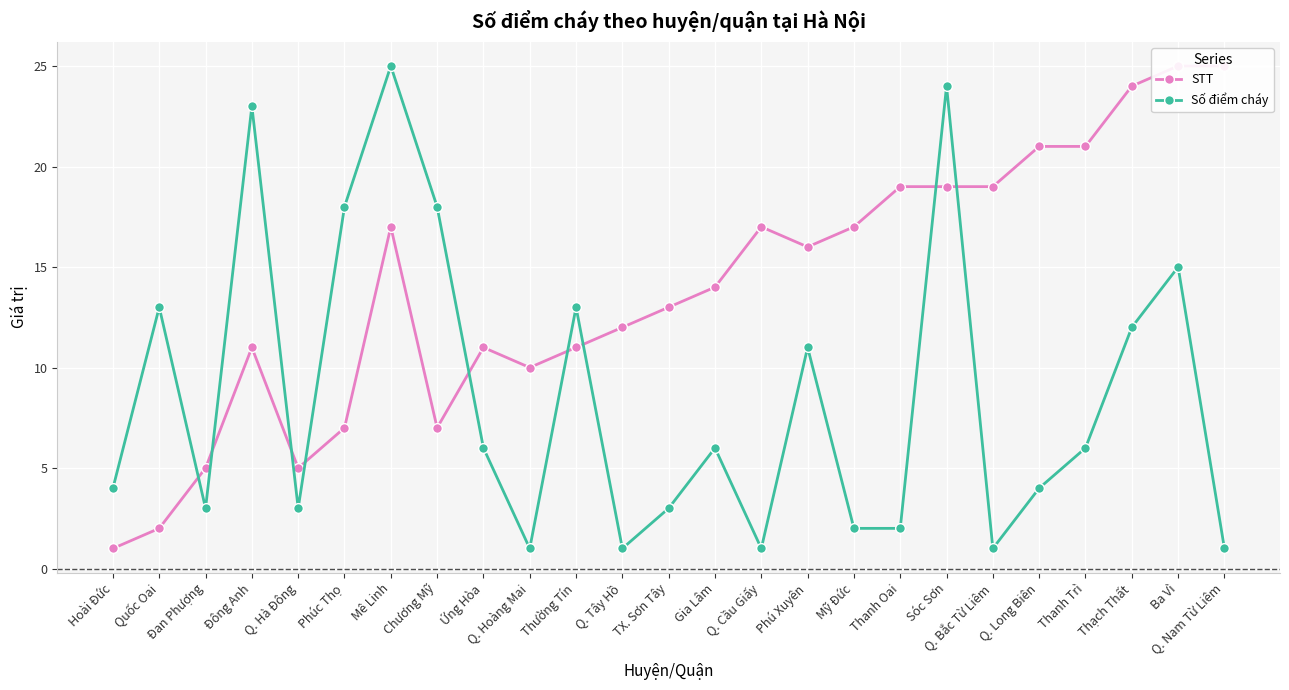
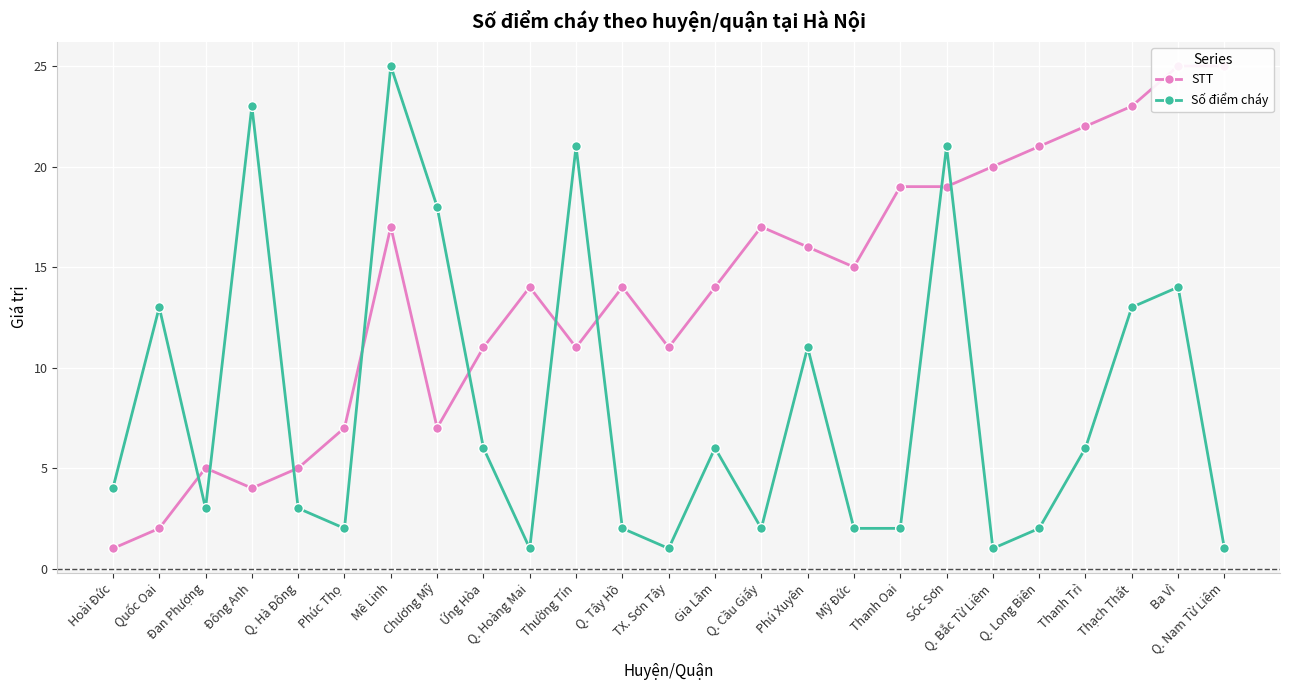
  {
    "STT": {
      "Hoài Đức": 1,
      "Quốc Oai": 2,
      "Đan Phượng": 5,
-     "Đông Anh": 11,
+     "Đông Anh": 4,
      "Q. Hà Đông": 5,
      "Phúc Thọ": 7,
      "Mê Linh": 17,
      "Chương Mỹ": 7,
      "Ứng Hòa": 11,
-     "Q. Hoàng Mai": 10,
+     "Q. Hoàng Mai": 14,
      "Thường Tín": 11,
-     "Q. Tây Hồ": 12,
-     "TX. Sơn Tây": 13,
+     "Q. Tây Hồ": 14,
+     "TX. Sơn Tây": 11,
      "Gia Lâm": 14,
      "Q. Cầu Giấy": 17,
      "Phú Xuyên": 16,
-     "Mỹ Đức": 17,
+     "Mỹ Đức": 15,
      "Thanh Oai": 19,
      "Sóc Sơn": 19,
-     "Q. Bắc Từ Liêm": 19,
+     "Q. Bắc Từ Liêm": 20,
      "Q. Long Biên": 21,
-     "Thanh Trì": 21,
-     "Thạch Thất": 24
+     "Thanh Trì": 22,
+     "Thạch Thất": 23
    },
    "Số điểm cháy": {
      "Hoài Đức": 4,
      "Quốc Oai": 13,
      "Đan Phượng": 3,
      "Đông Anh": 23,
      "Q. Hà Đông": 3,
-     "Phúc Thọ": 18,
+     "Phúc Thọ": 2,
      "Mê Linh": 25,
      "Chương Mỹ": 18,
      "Ứng Hòa": 6,
      "Q. Hoàng Mai": 1,
-     "Thường Tín": 13,
-     "Q. Tây Hồ": 1,
-     "TX. Sơn Tây": 3,
+     "Thường Tín": 21,
+     "Q. Tây Hồ": 2,
+     "TX. Sơn Tây": 1,
      "Gia Lâm": 6,
-     "Q. Cầu Giấy": 1,
+     "Q. Cầu Giấy": 2,
      "Phú Xuyên": 11,
      "Mỹ Đức": 2,
      "Thanh Oai": 2,
-     "Sóc Sơn": 24,
+     "Sóc Sơn": 21,
      "Q. Bắc Từ Liêm": 1,
-     "Q. Long Biên": 4,
+     "Q. Long Biên": 2,
      "Thanh Trì": 6,
-     "Thạch Thất": 12,
-     "Ba Vì": 15,
+     "Thạch Thất": 13,
+     "Ba Vì": 14,
      "Q. Nam Từ Liêm": 1
    }
  }
